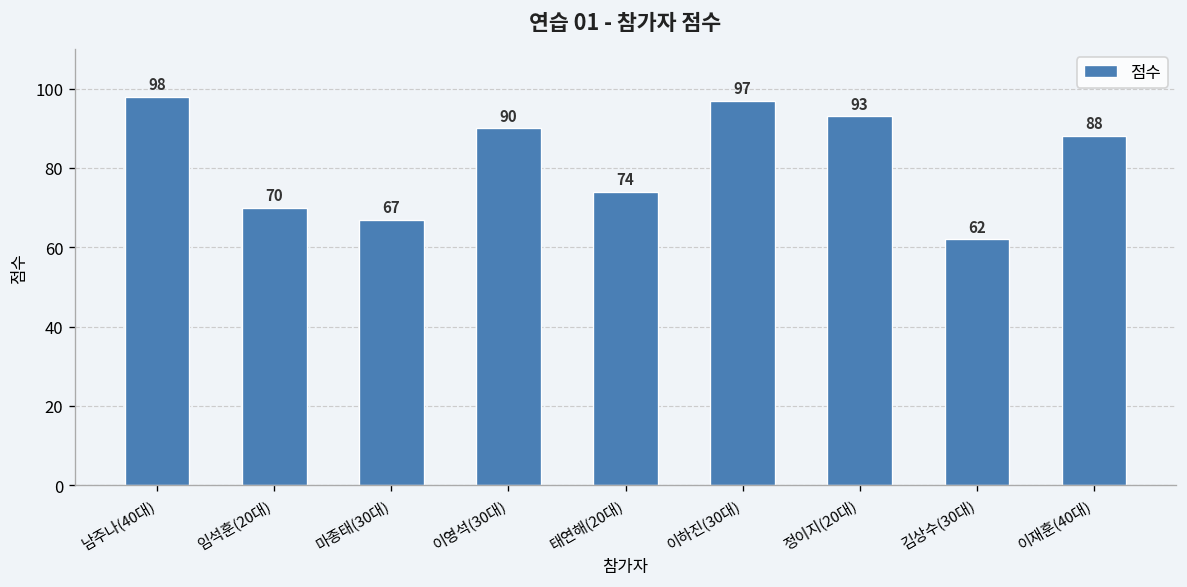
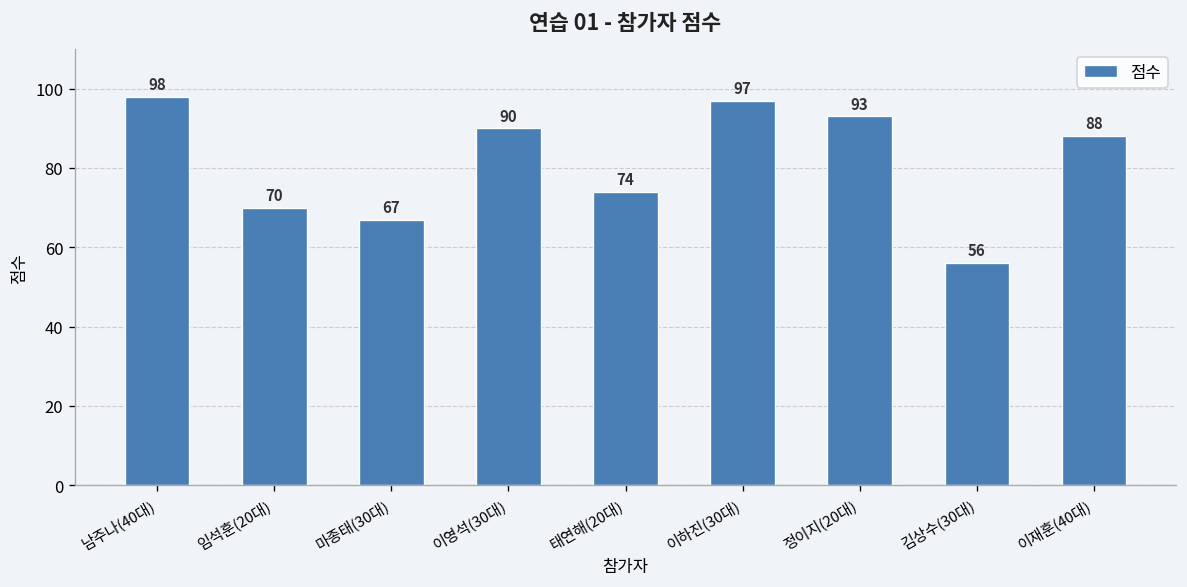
  {
    "남주나(40대)": 98,
    "임석훈(20대)": 70,
    "마종태(30대)": 67,
    "이영석(30대)": 90,
    "태연해(20대)": 74,
    "이하진(30대)": 97,
    "정이지(20대)": 93,
-   "김상수(30대)": 62,
+   "김상수(30대)": 56,
    "이재훈(40대)": 88
  }
